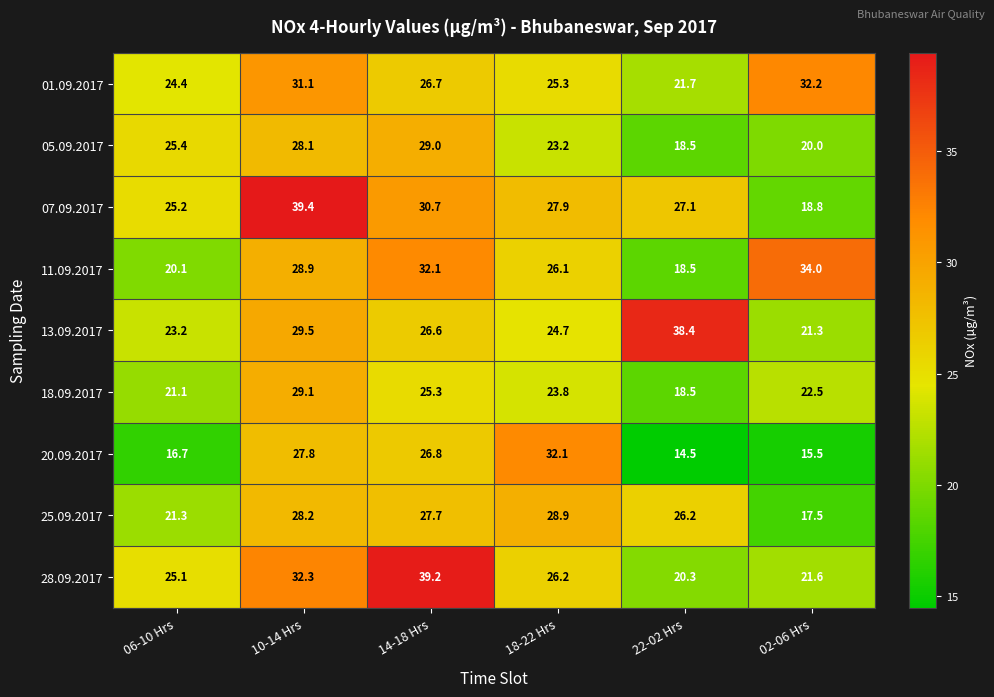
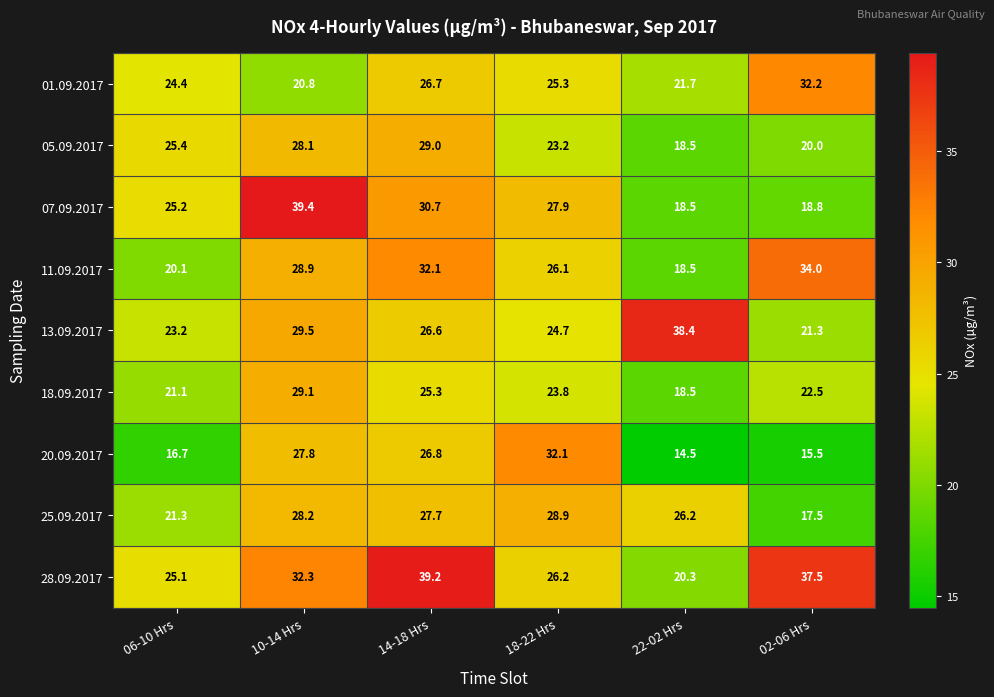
  {
    "01.09.2017": {
      "06-10 Hrs": 24.4,
-     "10-14 Hrs": 31.1,
+     "10-14 Hrs": 20.8,
      "14-18 Hrs": 26.7,
      "18-22 Hrs": 25.3,
      "22-02 Hrs": 21.7,
      "02-06 Hrs": 32.2
    },
    "05.09.2017": {
      "06-10 Hrs": 25.4,
      "10-14 Hrs": 28.1,
      "14-18 Hrs": 29.0,
      "18-22 Hrs": 23.2,
      "22-02 Hrs": 18.5,
      "02-06 Hrs": 20.0
    },
    "07.09.2017": {
      "06-10 Hrs": 25.2,
      "10-14 Hrs": 39.4,
      "14-18 Hrs": 30.7,
      "18-22 Hrs": 27.9,
-     "22-02 Hrs": 27.1,
+     "22-02 Hrs": 18.5,
      "02-06 Hrs": 18.8
    },
    "11.09.2017": {
      "06-10 Hrs": 20.1,
      "10-14 Hrs": 28.9,
      "14-18 Hrs": 32.1,
      "18-22 Hrs": 26.1,
      "22-02 Hrs": 18.5,
      "02-06 Hrs": 34.0
    },
    "13.09.2017": {
      "06-10 Hrs": 23.2,
      "10-14 Hrs": 29.5,
      "14-18 Hrs": 26.6,
      "18-22 Hrs": 24.7,
      "22-02 Hrs": 38.4,
      "02-06 Hrs": 21.3
    },
    "18.09.2017": {
      "06-10 Hrs": 21.1,
      "10-14 Hrs": 29.1,
      "14-18 Hrs": 25.3,
      "18-22 Hrs": 23.8,
      "22-02 Hrs": 18.5,
      "02-06 Hrs": 22.5
    },
    "20.09.2017": {
      "06-10 Hrs": 16.7,
      "10-14 Hrs": 27.8,
      "14-18 Hrs": 26.8,
      "18-22 Hrs": 32.1,
      "22-02 Hrs": 14.5,
      "02-06 Hrs": 15.5
    },
    "25.09.2017": {
      "06-10 Hrs": 21.3,
      "10-14 Hrs": 28.2,
      "14-18 Hrs": 27.7,
      "18-22 Hrs": 28.9,
      "22-02 Hrs": 26.2,
      "02-06 Hrs": 17.5
    },
    "28.09.2017": {
      "06-10 Hrs": 25.1,
      "10-14 Hrs": 32.3,
      "14-18 Hrs": 39.2,
      "18-22 Hrs": 26.2,
      "22-02 Hrs": 20.3,
-     "02-06 Hrs": 21.6
+     "02-06 Hrs": 37.5
    }
  }
